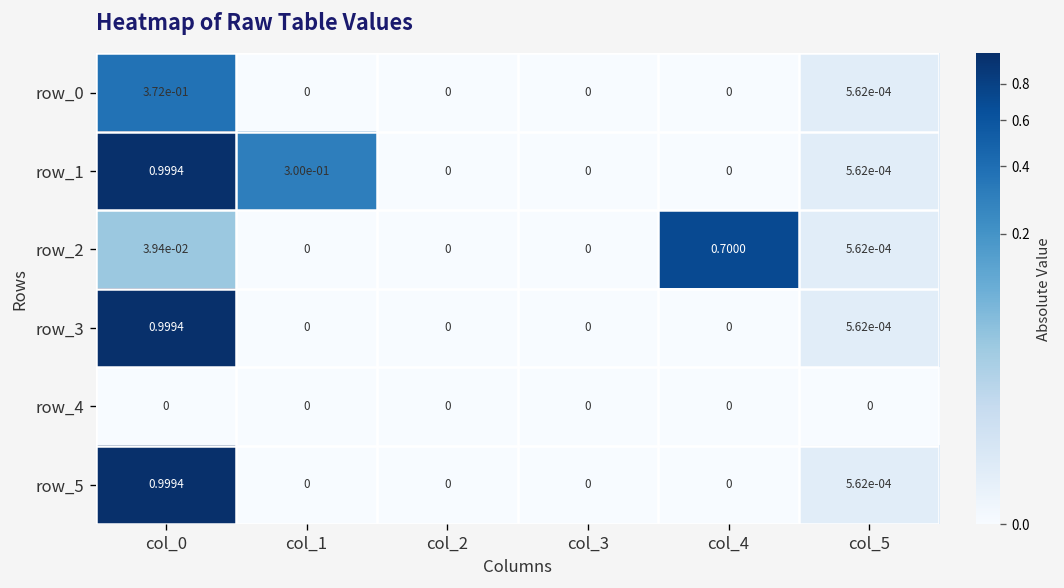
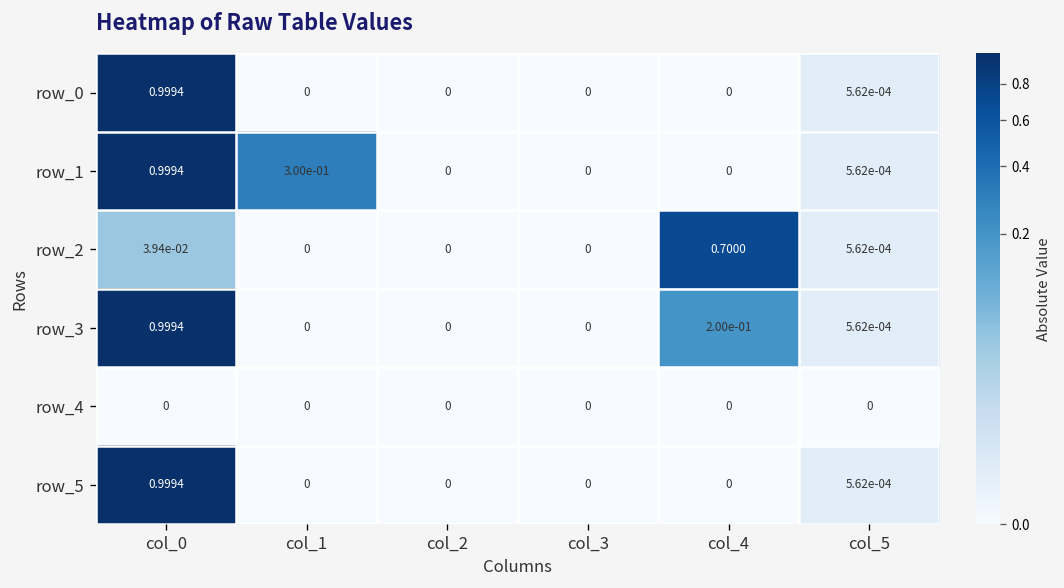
  {
    "row_0": {
-     "col_0": "3.72e-01",
+     "col_0": "0.9994",
      "col_1": "0",
      "col_2": "0",
      "col_3": "0",
      "col_4": "0",
      "col_5": "5.62e-04"
    },
    "row_1": {
      "col_0": "0.9994",
      "col_1": "3.00e-01",
      "col_2": "0",
      "col_3": "0",
      "col_4": "0",
      "col_5": "5.62e-04"
    },
    "row_2": {
      "col_0": "3.94e-02",
      "col_1": "0",
      "col_2": "0",
      "col_3": "0",
      "col_4": "0.7000",
      "col_5": "5.62e-04"
    },
    "row_3": {
      "col_0": "0.9994",
      "col_1": "0",
      "col_2": "0",
      "col_3": "0",
-     "col_4": "0",
+     "col_4": "2.00e-01",
      "col_5": "5.62e-04"
    },
    "row_4": {
      "col_0": "0",
      "col_1": "0",
      "col_2": "0",
      "col_3": "0",
      "col_4": "0",
      "col_5": "0"
    },
    "row_5": {
      "col_0": "0.9994",
      "col_1": "0",
      "col_2": "0",
      "col_3": "0",
      "col_4": "0",
      "col_5": "5.62e-04"
    }
  }
